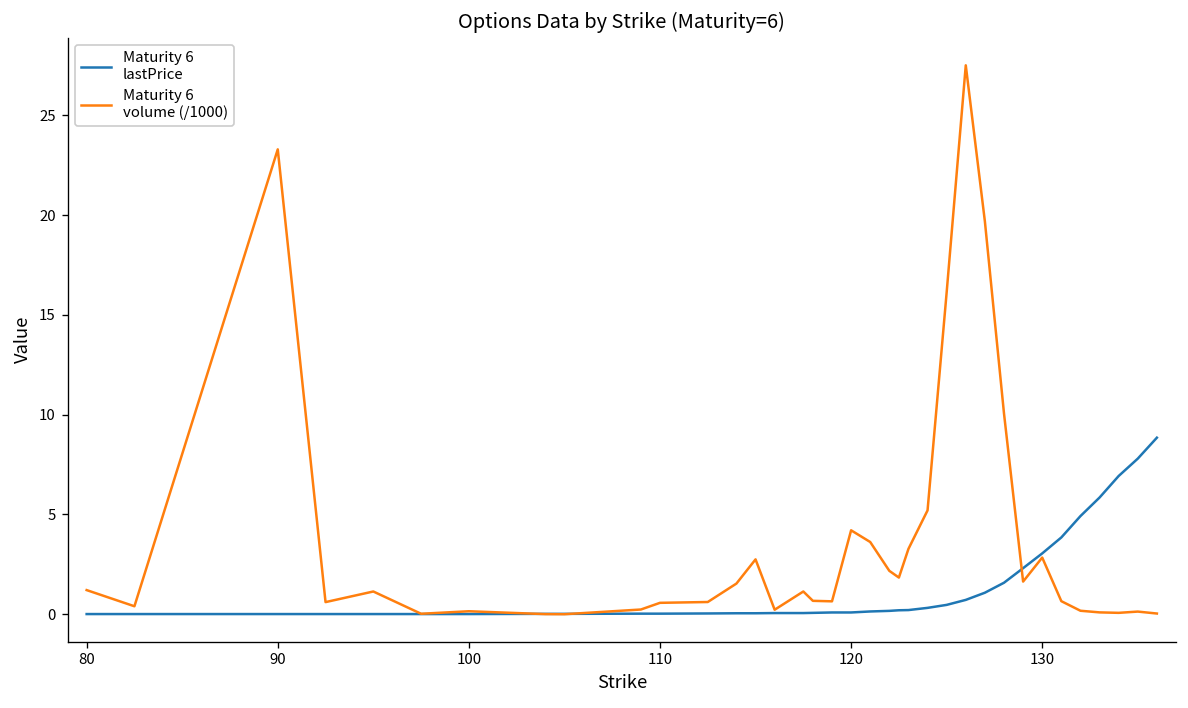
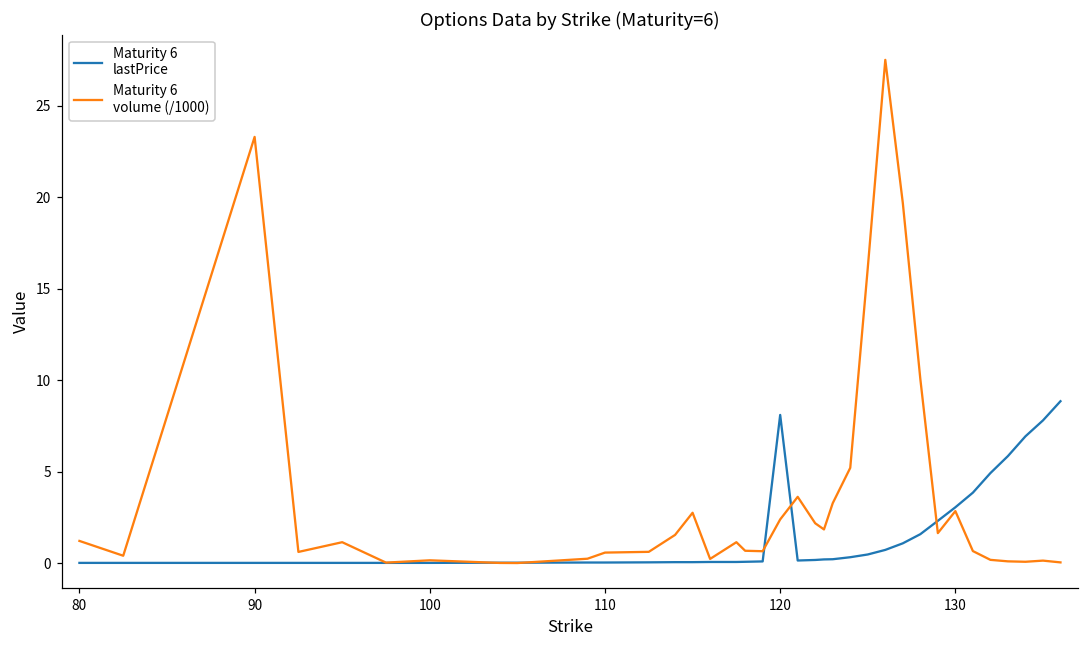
  {
    "Maturity 6 lastPrice": {
      "80": 0.0,
      "90": 0.0,
      "110": 0.0,
-     "120": 0.1,
+     "120": 8.1,
      "130": 3.1
    },
    "Maturity 6 volume (/1000)": {
      "80": 1.2,
      "90": 23.3,
      "110": 0.6,
-     "120": 4.2,
+     "120": 2.4,
      "130": 2.8
    }
  }
